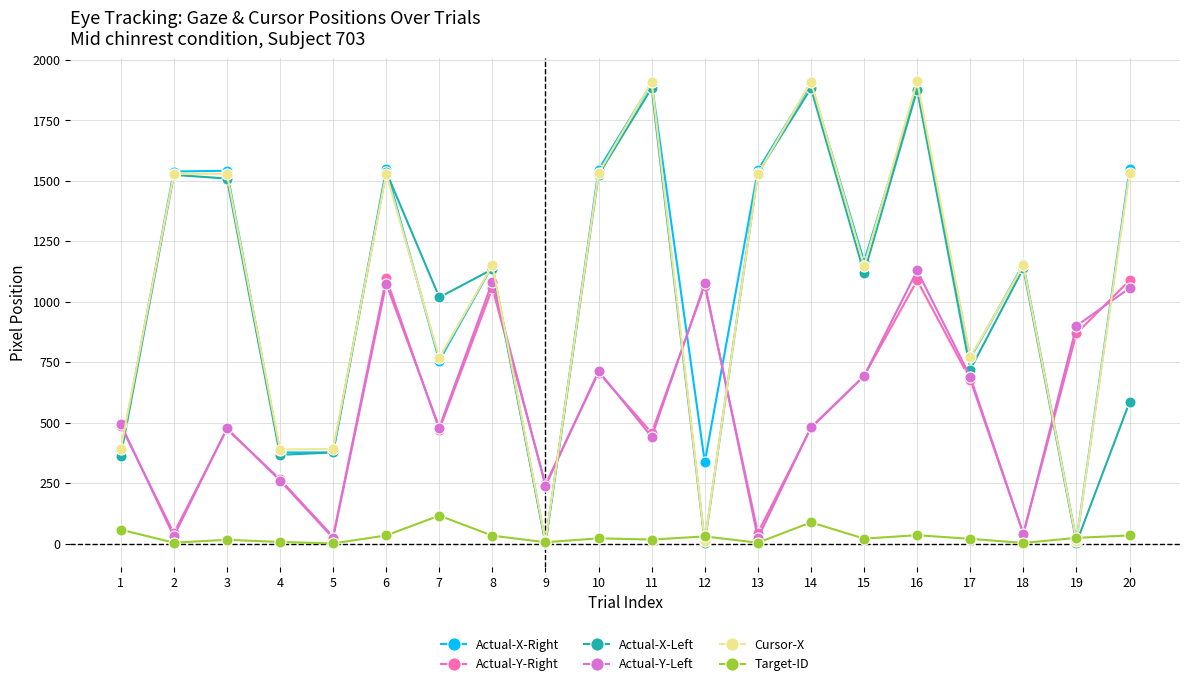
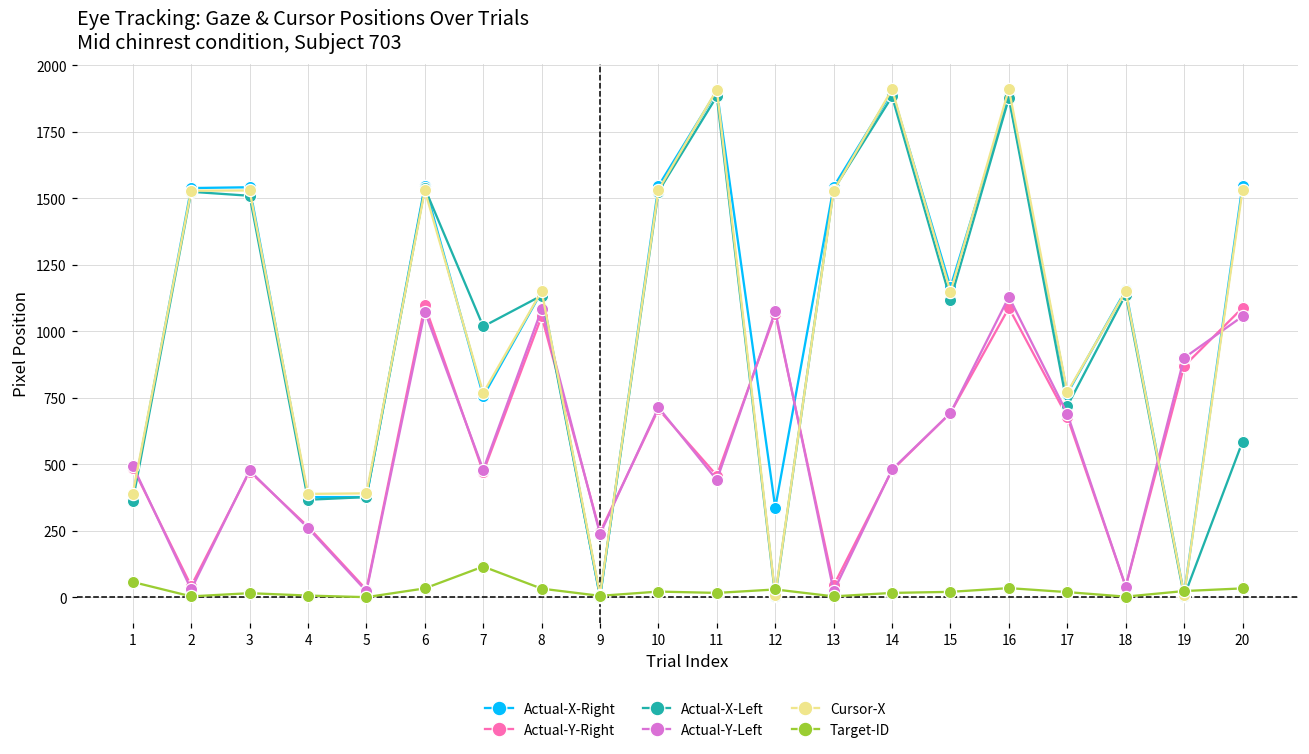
  {
    "Actual-X-Right": {
      "1": 380,
      "3": 1540,
      "7": 760,
      "10": 1550,
      "12": 340,
      "13": 1540,
      "15": 1170,
      "20": 1550
    },
    "Actual-X-Left": {
      "1": 360,
      "3": 1510,
      "7": 1020,
      "8": 1130,
      "11": 1880,
      "14": 1880,
      "15": 1120,
      "17": 720,
      "18": 1140,
      "20": 590
    },
    "Cursor-X": {
      "1": 390,
      "3": 1530,
      "4": 390,
      "5": 390,
      "7": 770,
      "15": 1150,
      "16": 1910,
      "20": 1530
    },
    "Target-ID": {
      "1": 60,
      "2": 0,
      "3": 20,
      "4": 10,
      "5": 0,
      "6": 30,
      "7": 120,
      "8": 30,
      "10": 20,
      "11": 20,
      "12": 30,
      "13": 0,
-     "14": 90,
+     "14": 20,
      "15": 20,
      "16": 40,
      "17": 20,
      "18": 0,
      "19": 20,
      "20": 30
    }
  }
